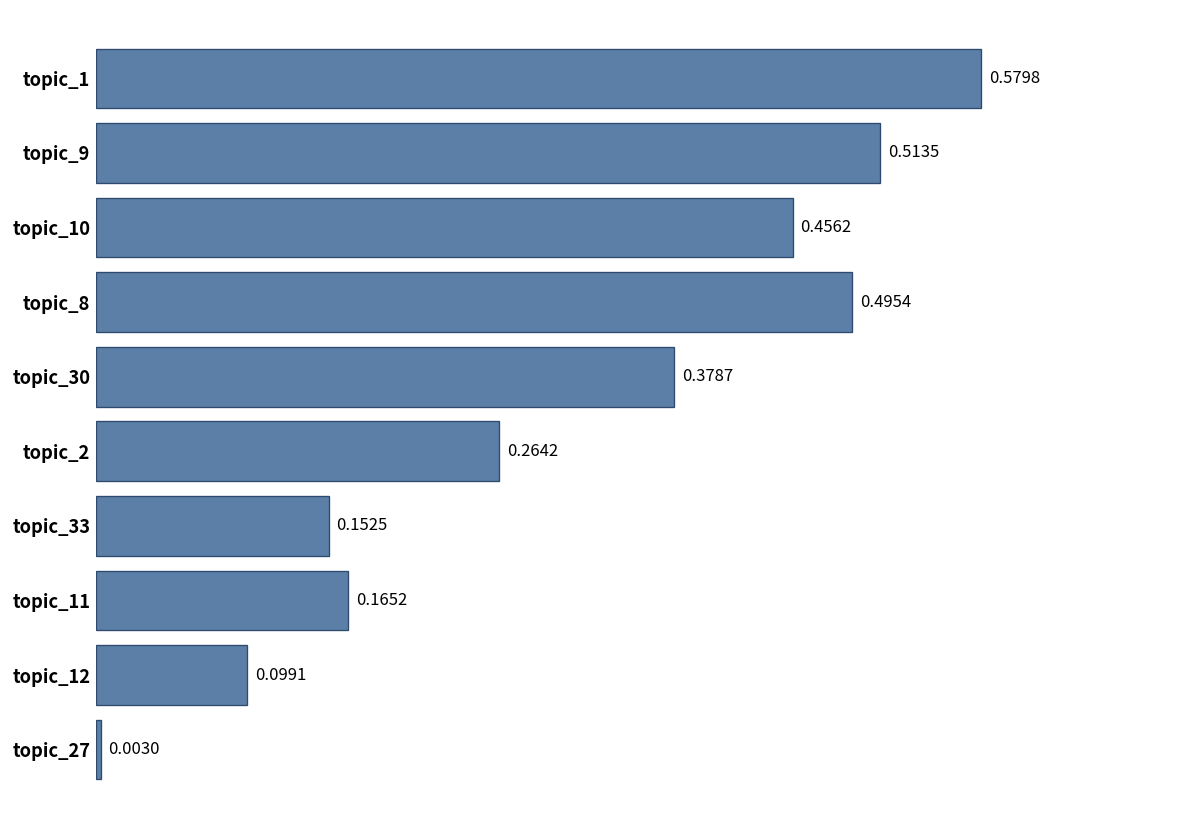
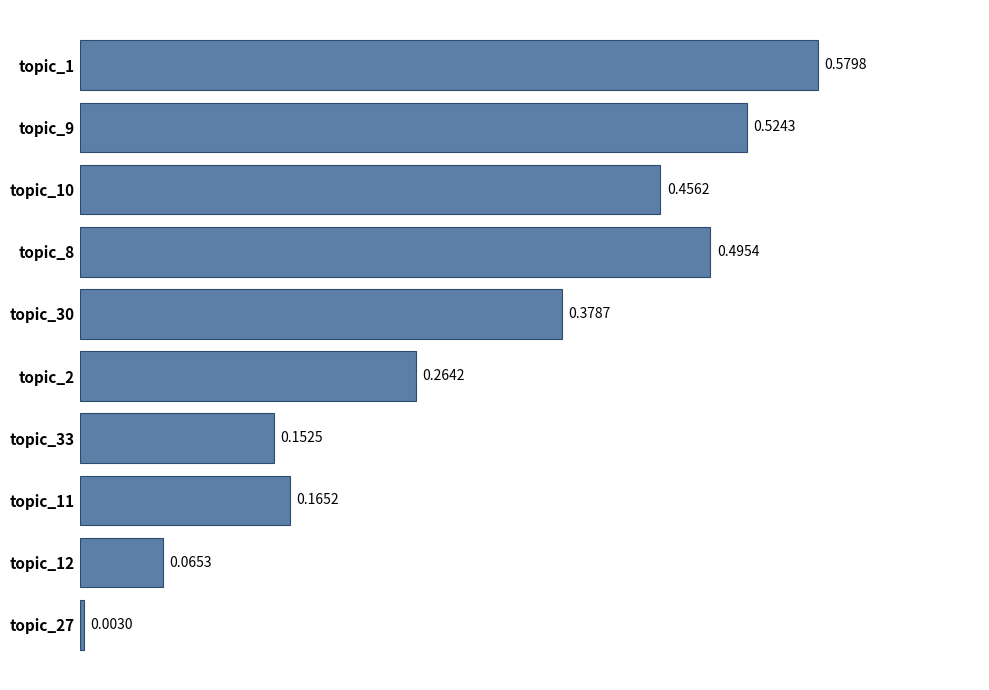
  {
    "topic_1": 0.5798,
-   "topic_9": 0.5135,
+   "topic_9": 0.5243,
    "topic_10": 0.4562,
    "topic_8": 0.4954,
    "topic_30": 0.3787,
    "topic_2": 0.2642,
    "topic_33": 0.1525,
    "topic_11": 0.1652,
-   "topic_12": 0.0991,
+   "topic_12": 0.0653,
    "topic_27": 0.0030
  }
